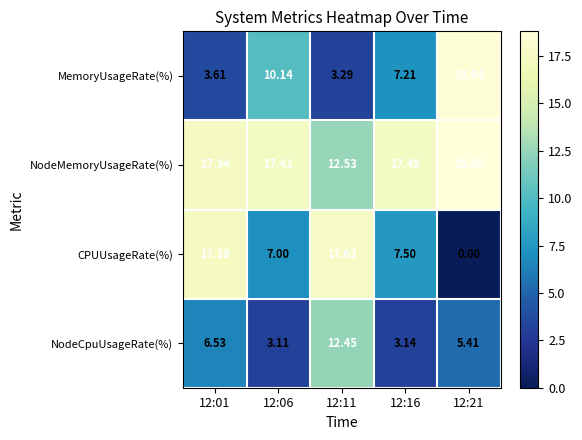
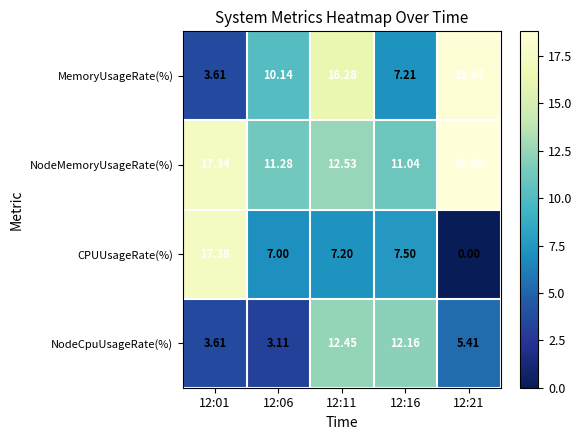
  {
    "MemoryUsageRate(%)": {
      "12:01": 3.61,
      "12:06": 10.14,
-     "12:11": 3.29,
+     "12:11": 16.28,
      "12:16": 7.21
    },
    "NodeMemoryUsageRate(%)": {
      "12:01": 17.34,
-     "12:06": 17.41,
+     "12:06": 11.28,
      "12:11": 12.53,
-     "12:16": 17.48
+     "12:16": 11.04
    },
    "CPUUsageRate(%)": {
      "12:01": 17.38,
      "12:06": 7.00,
-     "12:11": 17.63,
+     "12:11": 7.20,
      "12:16": 7.50,
      "12:21": 0.00
    },
    "NodeCpuUsageRate(%)": {
-     "12:01": 6.53,
+     "12:01": 3.61,
      "12:06": 3.11,
      "12:11": 12.45,
-     "12:16": 3.14,
+     "12:16": 12.16,
      "12:21": 5.41
    }
  }
